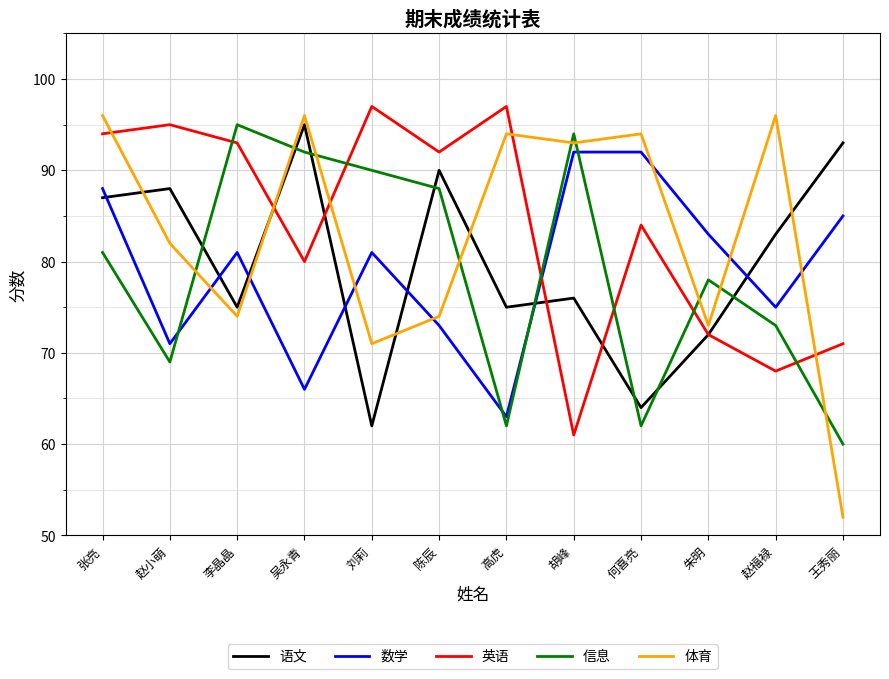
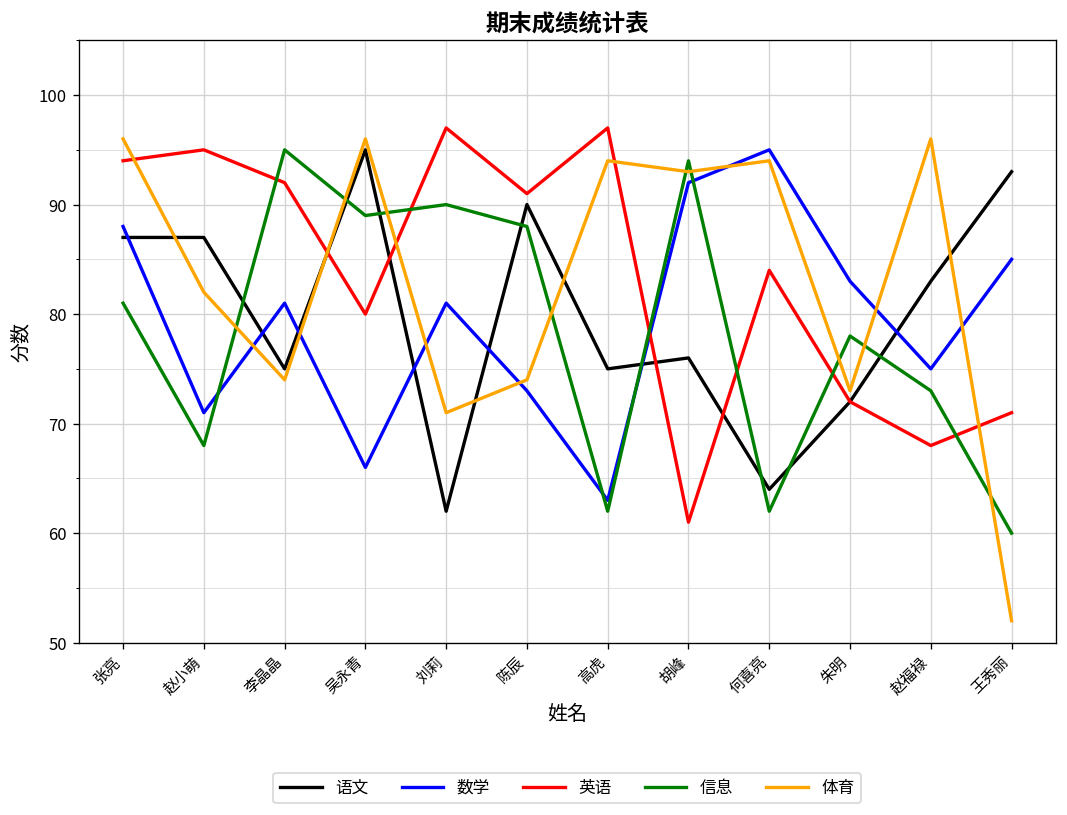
  {
    "语文": {
      "张亮": 87,
-     "赵小萌": 88,
+     "赵小萌": 87,
      "李晶晶": 75,
      "吴永青": 95,
      "刘莉": 62,
      "陈辰": 90,
      "高虎": 75,
      "胡峰": 76,
      "何喜亮": 64,
      "赵福禄": 83,
      "王秀丽": 93
    },
    "数学": {
      "张亮": 88,
      "赵小萌": 71,
      "李晶晶": 81,
      "吴永青": 66,
      "刘莉": 81,
      "陈辰": 73,
      "高虎": 63,
      "胡峰": 92,
-     "何喜亮": 92,
+     "何喜亮": 95,
      "朱明": 83,
      "赵福禄": 75,
      "王秀丽": 85
    },
    "英语": {
      "张亮": 94,
      "赵小萌": 95,
-     "李晶晶": 93,
+     "李晶晶": 92,
      "吴永青": 80,
      "刘莉": 97,
-     "陈辰": 92,
+     "陈辰": 91,
      "高虎": 97,
      "胡峰": 61,
      "何喜亮": 84,
      "赵福禄": 68,
      "王秀丽": 71
    },
    "信息": {
      "张亮": 81,
-     "赵小萌": 69,
+     "赵小萌": 68,
      "李晶晶": 95,
-     "吴永青": 92,
+     "吴永青": 89,
      "刘莉": 90,
      "陈辰": 88,
      "高虎": 62,
      "胡峰": 94,
      "何喜亮": 62,
      "朱明": 78,
      "赵福禄": 73,
      "王秀丽": 60
    },
    "体育": {
      "张亮": 96,
      "赵小萌": 82,
      "李晶晶": 74,
      "吴永青": 96,
      "刘莉": 71,
      "陈辰": 74,
      "高虎": 94,
      "胡峰": 93,
      "何喜亮": 94,
      "朱明": 73,
      "赵福禄": 96,
      "王秀丽": 52
    }
  }
